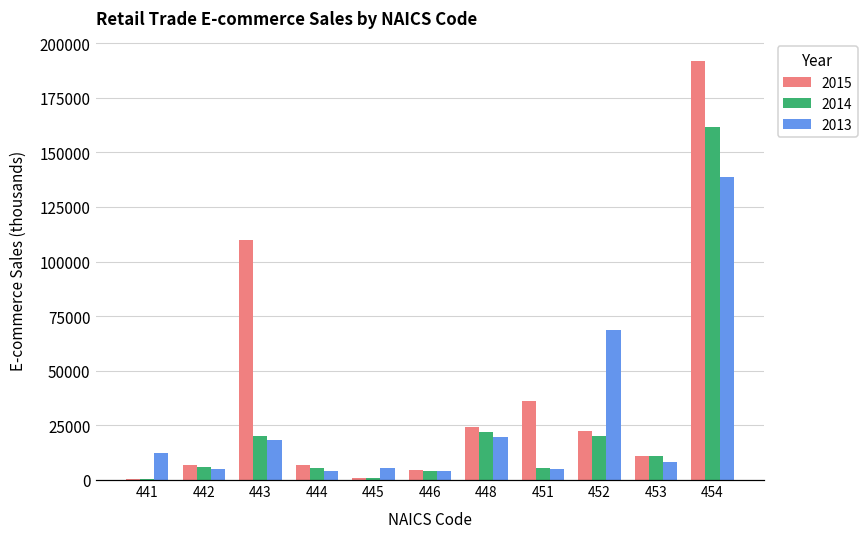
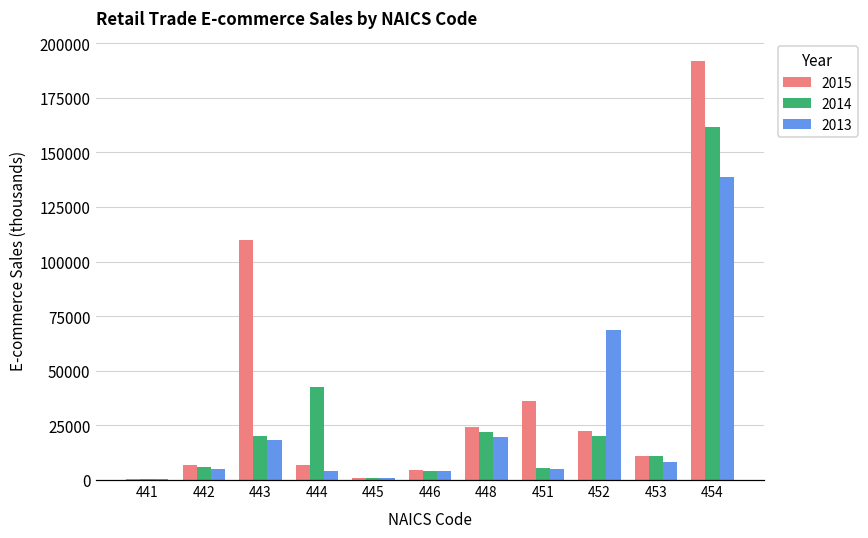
  {
    "2015": {
      "442": 7000,
      "443": 110000,
      "444": 7000,
      "446": 5000,
      "448": 24000,
      "451": 36000,
      "452": 23000,
      "453": 11000,
      "454": 192000
    },
    "2014": {
      "442": 6000,
      "443": 20000,
-     "444": 5000,
+     "444": 43000,
      "446": 4000,
      "448": 22000,
      "451": 5000,
      "452": 20000,
      "453": 11000,
      "454": 162000
    },
    "2013": {
-     "441": 12000,
+     "441": 0,
      "442": 5000,
      "443": 18000,
      "444": 4000,
-     "445": 5000,
+     "445": 1000,
      "446": 4000,
      "448": 20000,
      "451": 5000,
      "452": 69000,
      "453": 8000,
      "454": 139000
    }
  }
